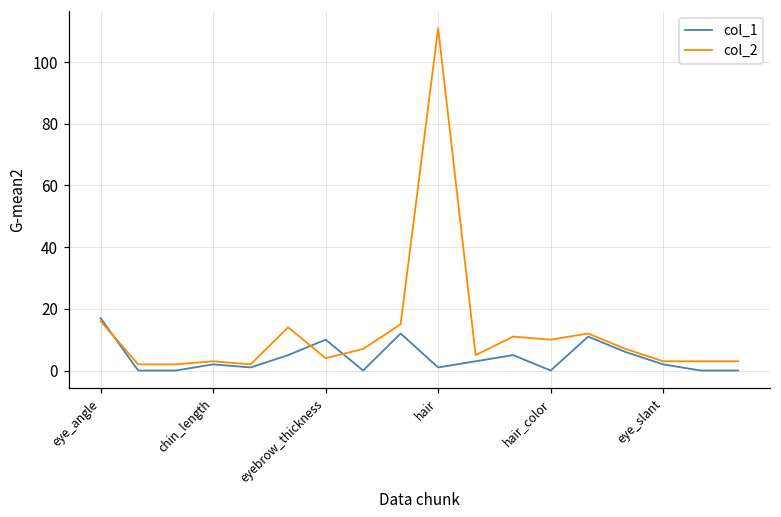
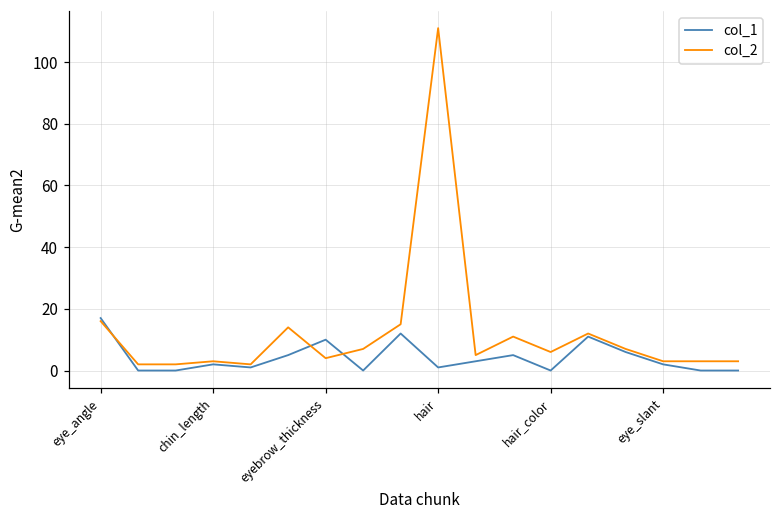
  {
    "col_1": {
      "eye_angle": 17,
      "chin_length": 2,
      "eyebrow_thickness": 10,
      "hair": 1,
      "hair_color": 0,
      "eye_slant": 2
    },
    "col_2": {
      "eye_angle": 16,
      "chin_length": 3,
      "eyebrow_thickness": 4,
      "hair": 111,
-     "hair_color": 10,
+     "hair_color": 6,
      "eye_slant": 3
    }
  }
